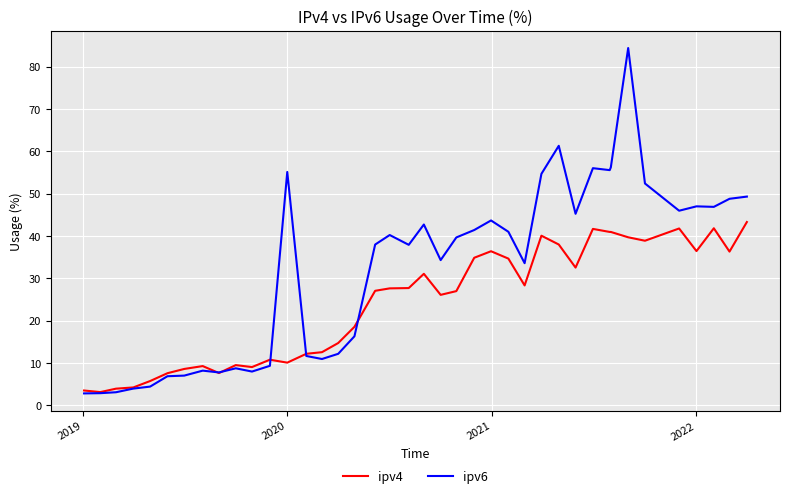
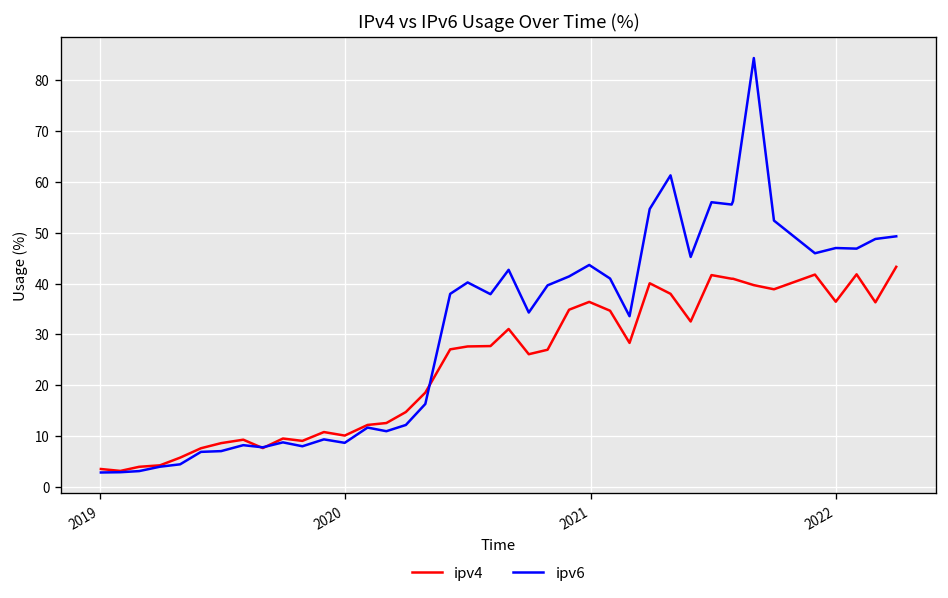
  {
    "ipv4": {
      "2020": 10,
      "2022": 36
    },
    "ipv6": {
-     "2020": 55,
+     "2020": 9,
      "2022": 47
    }
  }
